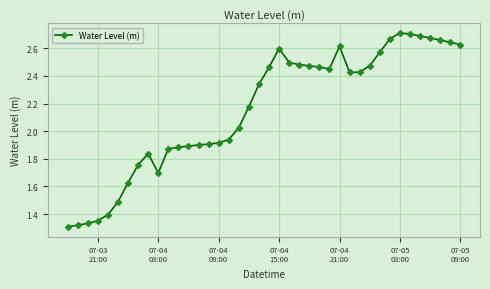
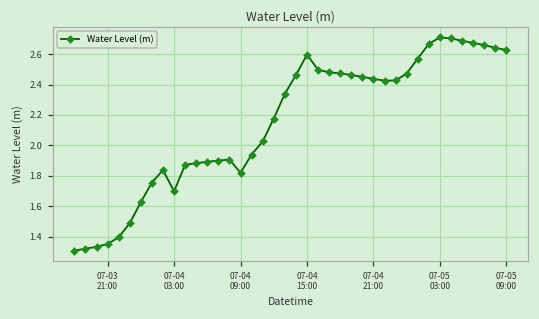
  {
    "07-03 21:00": 1.35,
    "07-04 03:00": 1.70,
-   "07-04 09:00": 1.91,
+   "07-04 09:00": 1.82,
    "07-04 15:00": 2.60,
-   "07-04 21:00": 2.61,
+   "07-04 21:00": 2.44,
    "07-05 03:00": 2.71,
    "07-05 09:00": 2.63
  }
